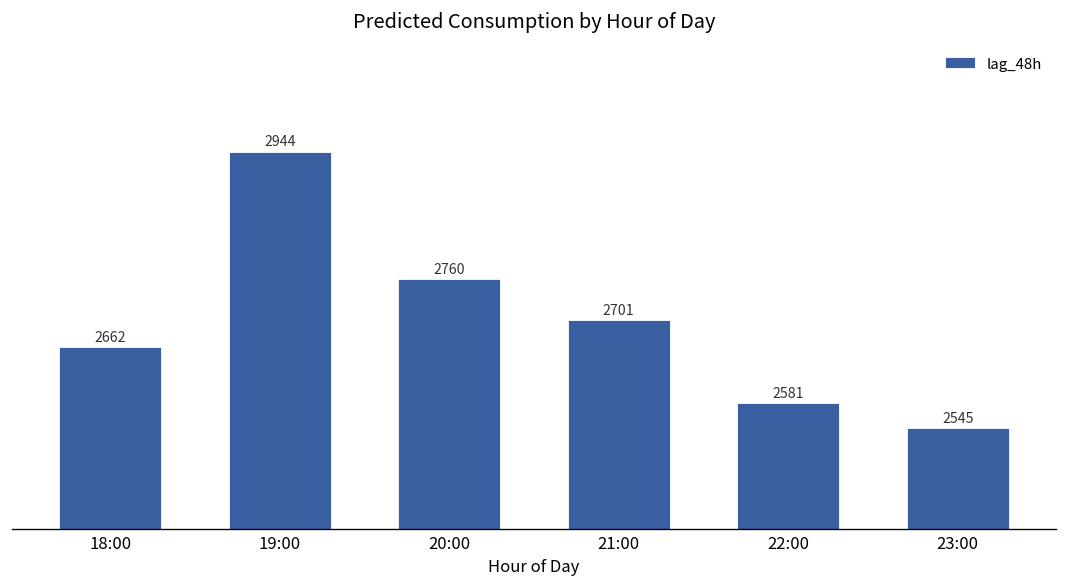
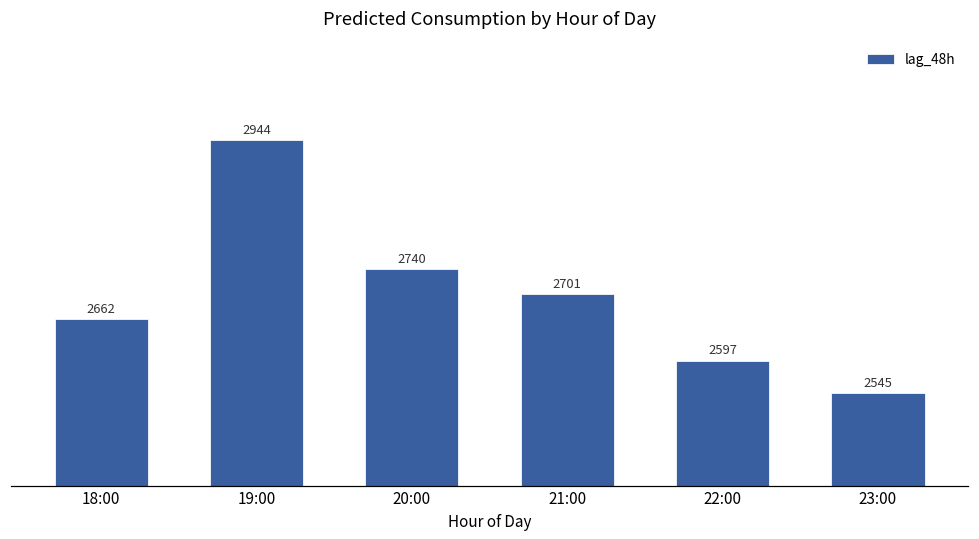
  {
    "18:00": 2662,
    "19:00": 2944,
-   "20:00": 2760,
+   "20:00": 2740,
    "21:00": 2701,
-   "22:00": 2581,
+   "22:00": 2597,
    "23:00": 2545
  }
